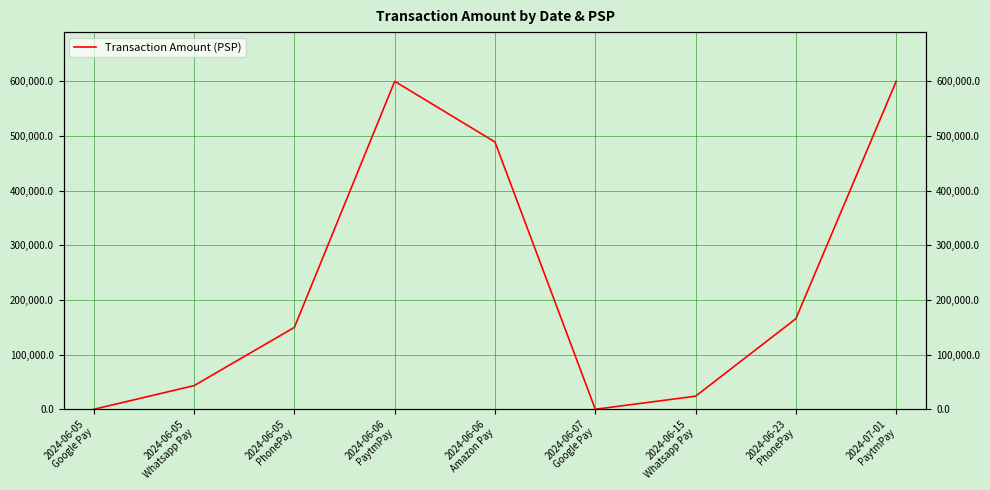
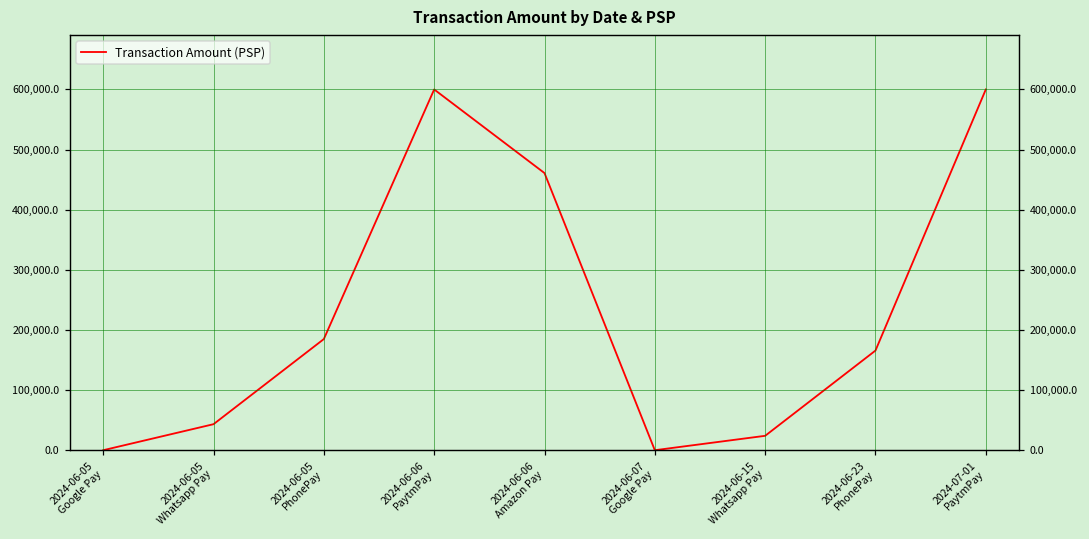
  {
    "2024-06-05 Google Pay": "0",
    "2024-06-05 Whatsapp Pay": "40,000",
-   "2024-06-05 PhonePay": "150,000",
+   "2024-06-05 PhonePay": "190,000",
    "2024-06-06 PaytmPay": "600,000",
-   "2024-06-06 Amazon Pay": "490,000",
+   "2024-06-06 Amazon Pay": "460,000",
    "2024-06-07 Google Pay": "0",
    "2024-06-15 Whatsapp Pay": "20,000",
    "2024-06-23 PhonePay": "170,000",
    "2024-07-01 PaytmPay": "600,000"
  }
